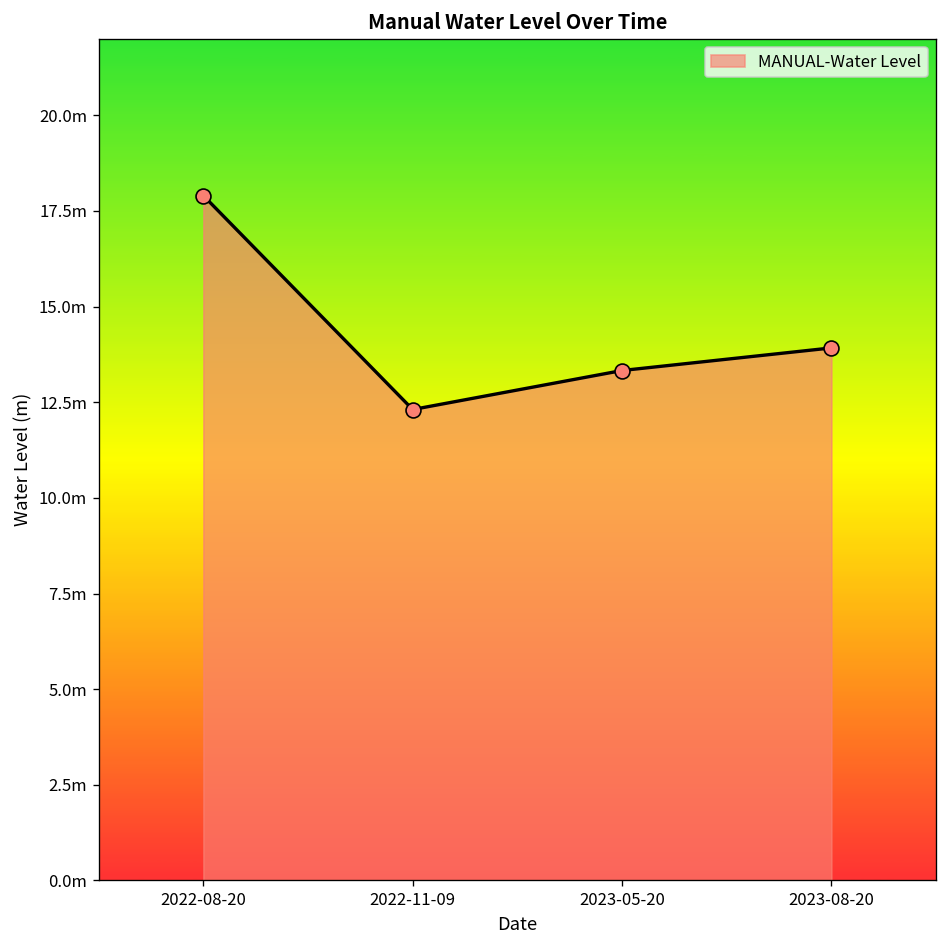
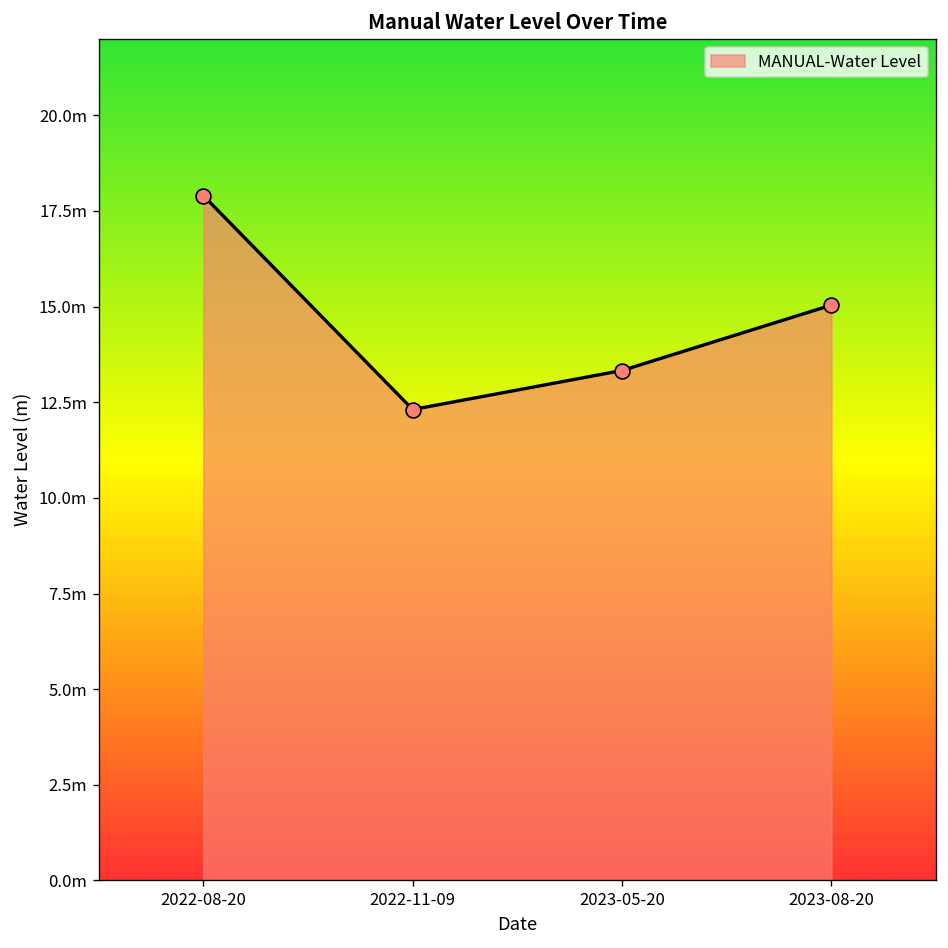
  {
    "2022-08-20": "17.9m",
    "2022-11-09": "12.3m",
    "2023-05-20": "13.3m",
-   "2023-08-20": "13.9m"
+   "2023-08-20": "15.0m"
  }
